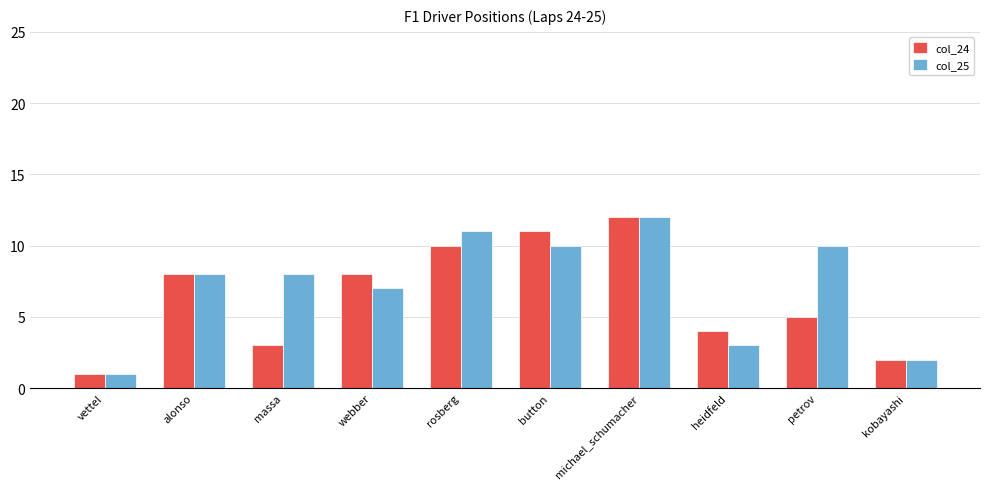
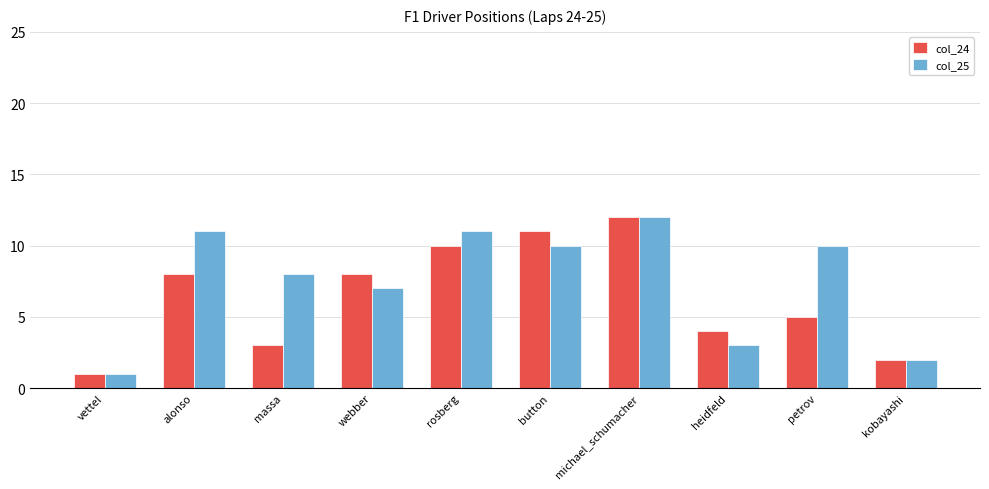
  {
    "col_24": {
      "vettel": 1,
      "alonso": 8,
      "massa": 3,
      "webber": 8,
      "rosberg": 10,
      "button": 11,
      "michael_schumacher": 12,
      "heidfeld": 4,
      "petrov": 5,
      "kobayashi": 2
    },
    "col_25": {
      "vettel": 1,
-     "alonso": 8,
+     "alonso": 11,
      "massa": 8,
      "webber": 7,
      "rosberg": 11,
      "button": 10,
      "michael_schumacher": 12,
      "heidfeld": 3,
      "petrov": 10,
      "kobayashi": 2
    }
  }
